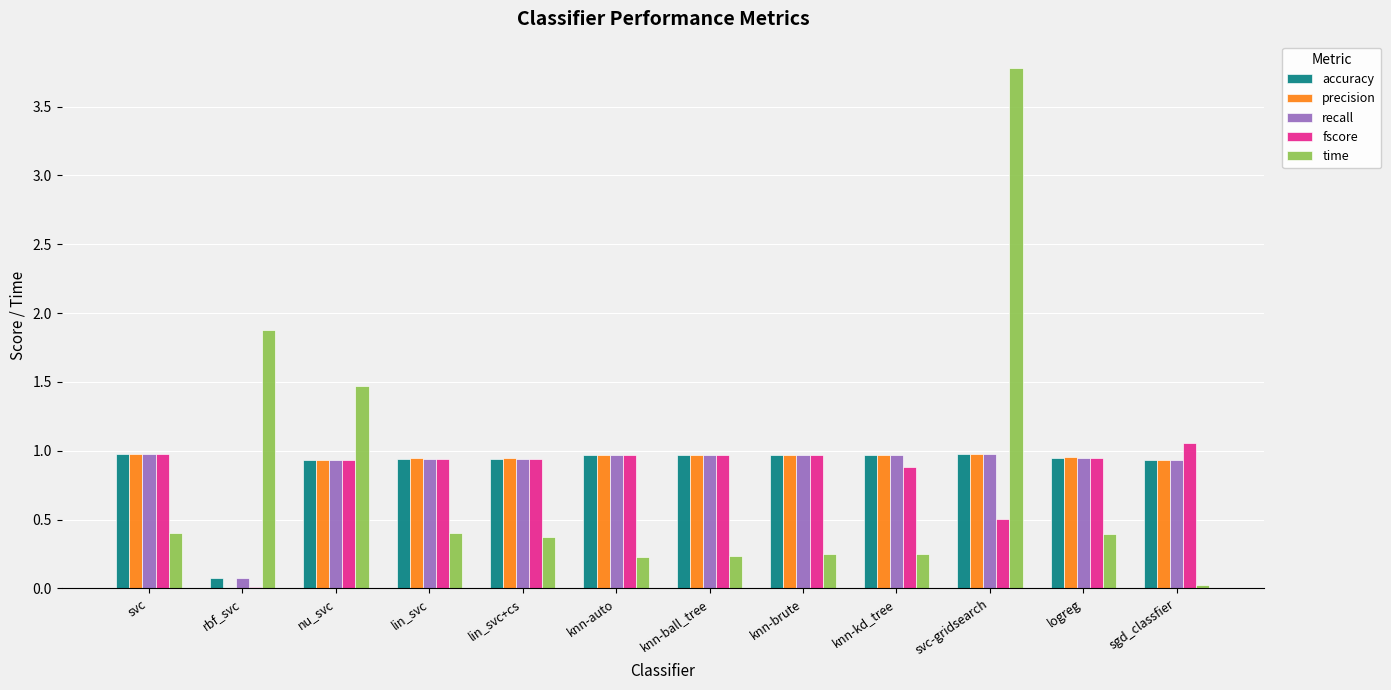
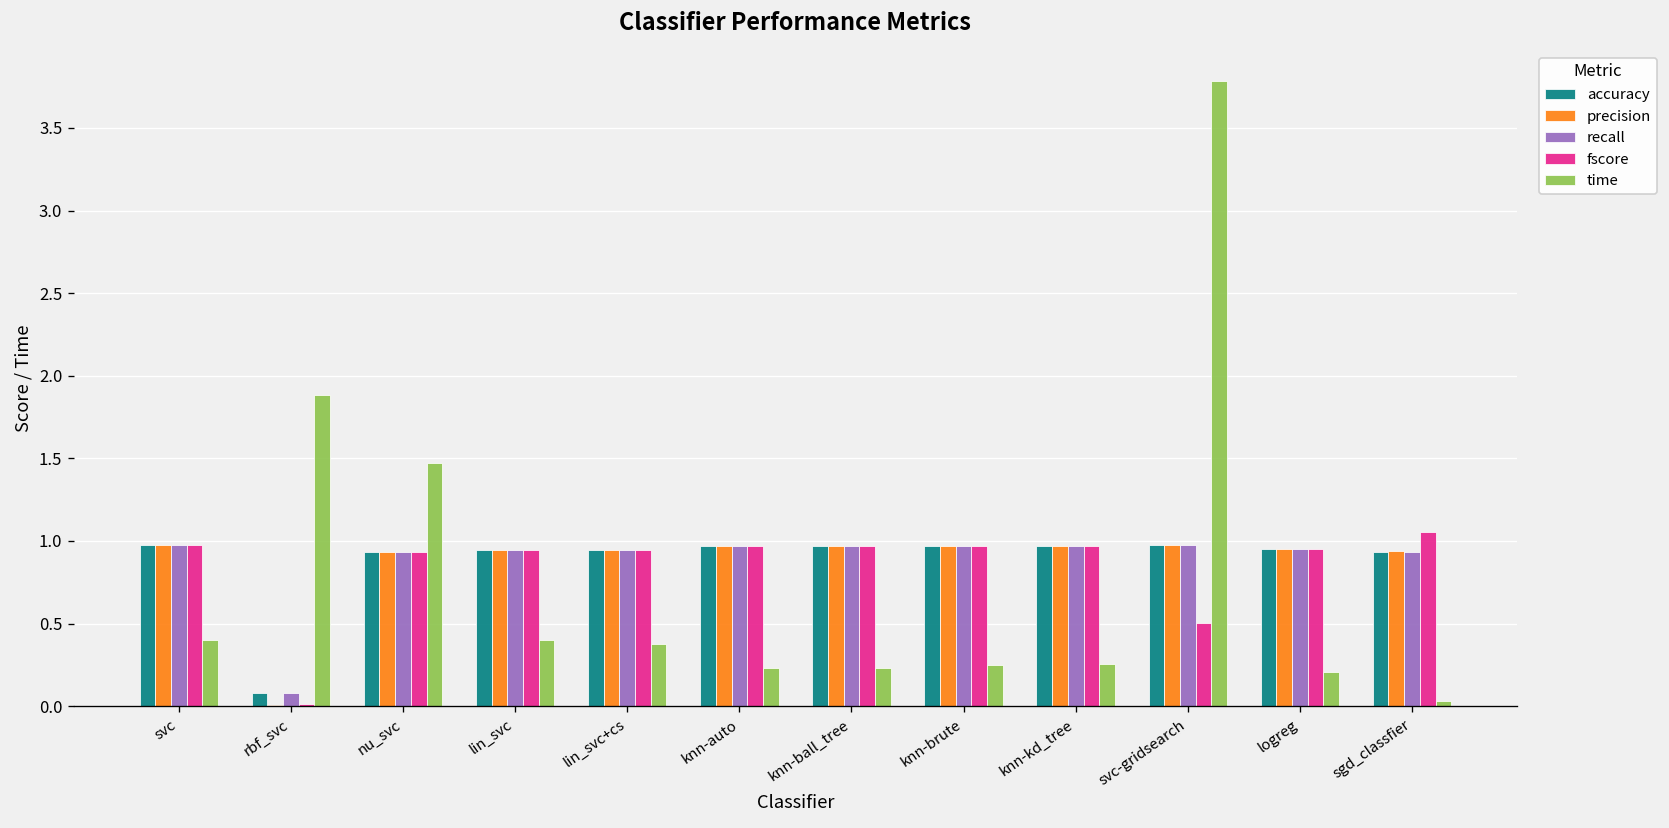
  {
    "accuracy": {
      "svc": 0.97,
      "rbf_svc": 0.08,
      "nu_svc": 0.93,
      "lin_svc": 0.94,
      "lin_svc+cs": 0.94,
      "knn-auto": 0.97,
      "knn-ball_tree": 0.97,
      "knn-brute": 0.97,
      "knn-kd_tree": 0.97,
      "svc-gridsearch": 0.97,
      "logreg": 0.95,
      "sgd_classfier": 0.93
    },
    "precision": {
      "svc": 0.98,
      "nu_svc": 0.94,
      "lin_svc": 0.95,
      "lin_svc+cs": 0.95,
      "knn-auto": 0.97,
      "knn-ball_tree": 0.97,
      "knn-brute": 0.97,
      "knn-kd_tree": 0.97,
      "svc-gridsearch": 0.97,
      "logreg": 0.95,
      "sgd_classfier": 0.94
    },
    "recall": {
      "svc": 0.97,
      "rbf_svc": 0.08,
      "nu_svc": 0.93,
      "lin_svc": 0.94,
      "lin_svc+cs": 0.94,
      "knn-auto": 0.97,
      "knn-ball_tree": 0.97,
      "knn-brute": 0.97,
      "knn-kd_tree": 0.97,
      "svc-gridsearch": 0.97,
      "logreg": 0.95,
      "sgd_classfier": 0.93
    },
    "fscore": {
      "svc": 0.97,
      "nu_svc": 0.93,
      "lin_svc": 0.94,
      "lin_svc+cs": 0.94,
      "knn-auto": 0.97,
      "knn-ball_tree": 0.97,
      "knn-brute": 0.97,
-     "knn-kd_tree": 0.88,
+     "knn-kd_tree": 0.97,
      "svc-gridsearch": 0.50,
      "logreg": 0.95,
      "sgd_classfier": 1.05
    },
    "time": {
      "svc": 0.40,
      "rbf_svc": 1.88,
      "nu_svc": 1.47,
      "lin_svc": 0.40,
      "lin_svc+cs": 0.37,
      "knn-auto": 0.23,
      "knn-ball_tree": 0.23,
      "knn-brute": 0.25,
      "knn-kd_tree": 0.25,
      "svc-gridsearch": 3.78,
-     "logreg": 0.40,
+     "logreg": 0.21,
      "sgd_classfier": 0.03
    }
  }
